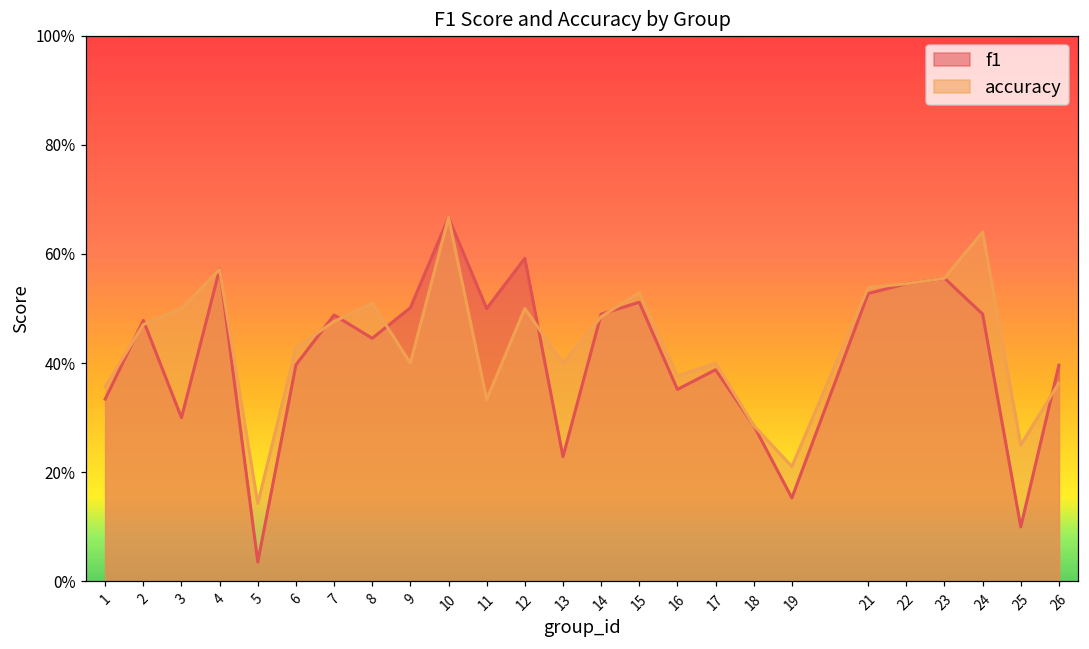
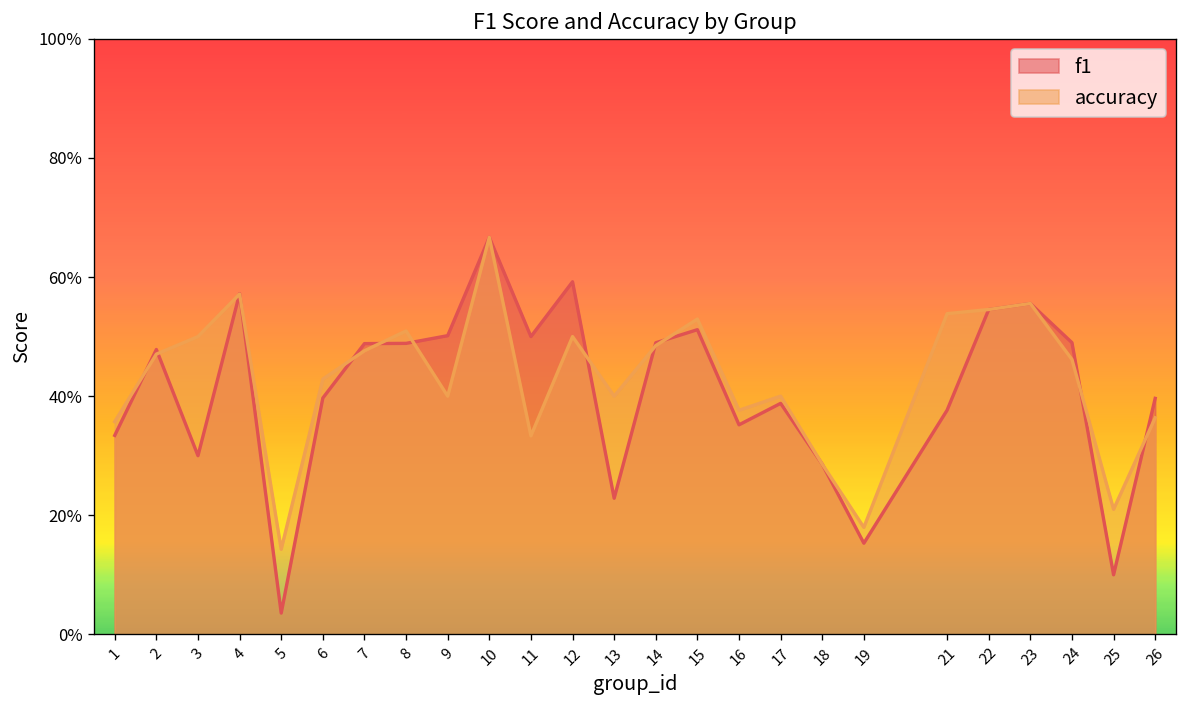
  {
    "f1": {
      "1": "33%",
      "2": "48%",
      "3": "30%",
      "5": "4%",
      "6": "40%",
      "7": "49%",
-     "8": "45%",
+     "8": "49%",
      "9": "50%",
      "11": "50%",
      "12": "59%",
      "13": "23%",
      "15": "51%",
      "16": "35%",
      "17": "39%",
      "19": "15%",
-     "21": "53%",
+     "21": "38%",
      "24": "49%",
      "25": "10%",
      "26": "40%"
    },
    "accuracy": {
      "1": "36%",
      "2": "47%",
      "3": "50%",
      "5": "14%",
      "6": "43%",
      "7": "48%",
      "8": "51%",
      "9": "40%",
      "11": "33%",
      "12": "50%",
      "13": "40%",
      "15": "53%",
      "16": "38%",
      "17": "40%",
-     "19": "21%",
+     "19": "18%",
      "21": "54%",
-     "24": "64%",
-     "25": "25%",
+     "24": "46%",
+     "25": "21%",
      "26": "36%"
    }
  }
